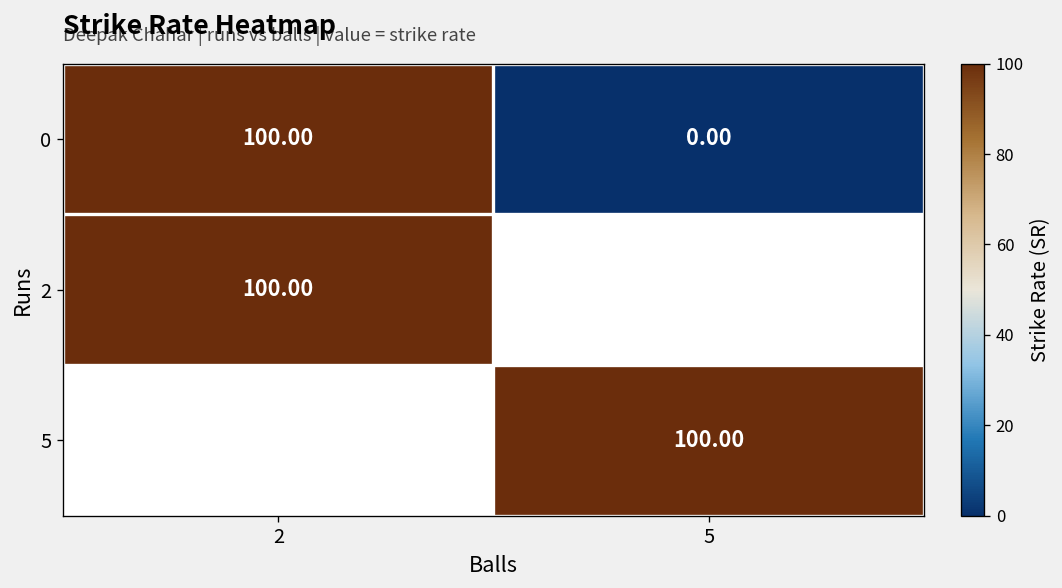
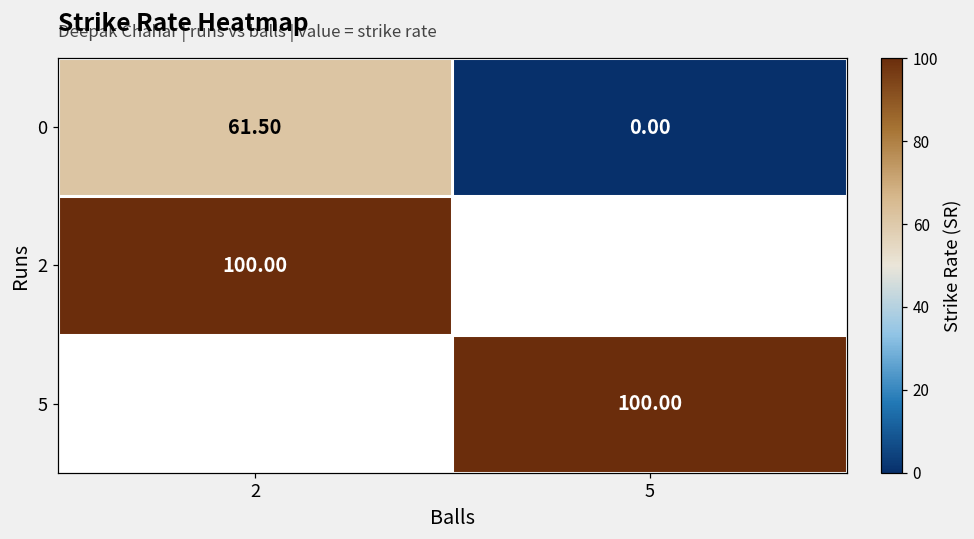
  {
    "0": {
-     "2": 100.00,
+     "2": 61.50,
      "5": 0.00
    },
    "2": {
      "2": 100.00
    },
    "5": {
      "5": 100.00
    }
  }
